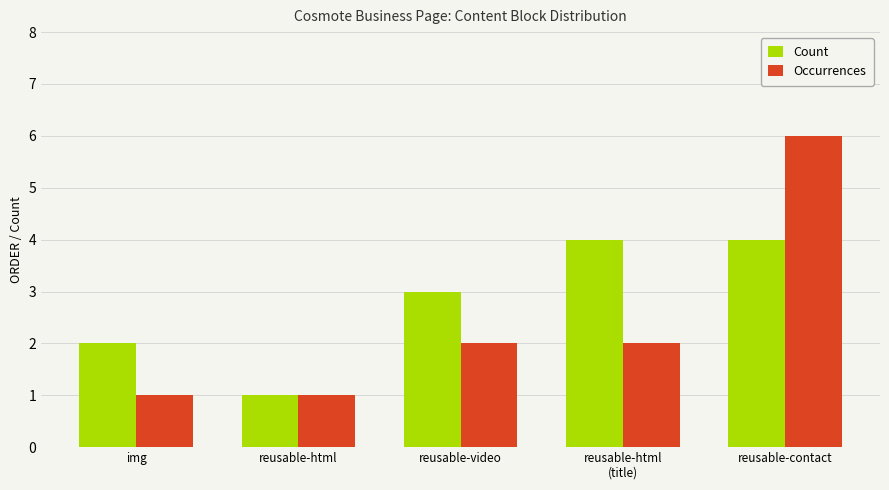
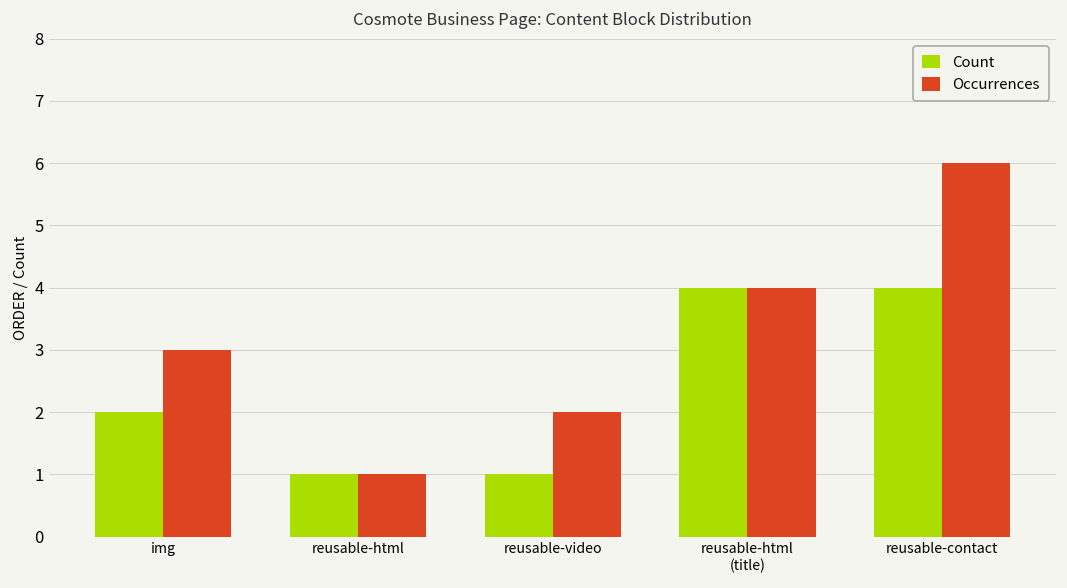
  {
    "Count": {
      "img": 2,
      "reusable-html": 1,
-     "reusable-video": 3,
+     "reusable-video": 1,
      "reusable-html (title)": 4,
      "reusable-contact": 4
    },
    "Occurrences": {
-     "img": 1,
+     "img": 3,
      "reusable-html": 1,
      "reusable-video": 2,
-     "reusable-html (title)": 2,
+     "reusable-html (title)": 4,
      "reusable-contact": 6
    }
  }
